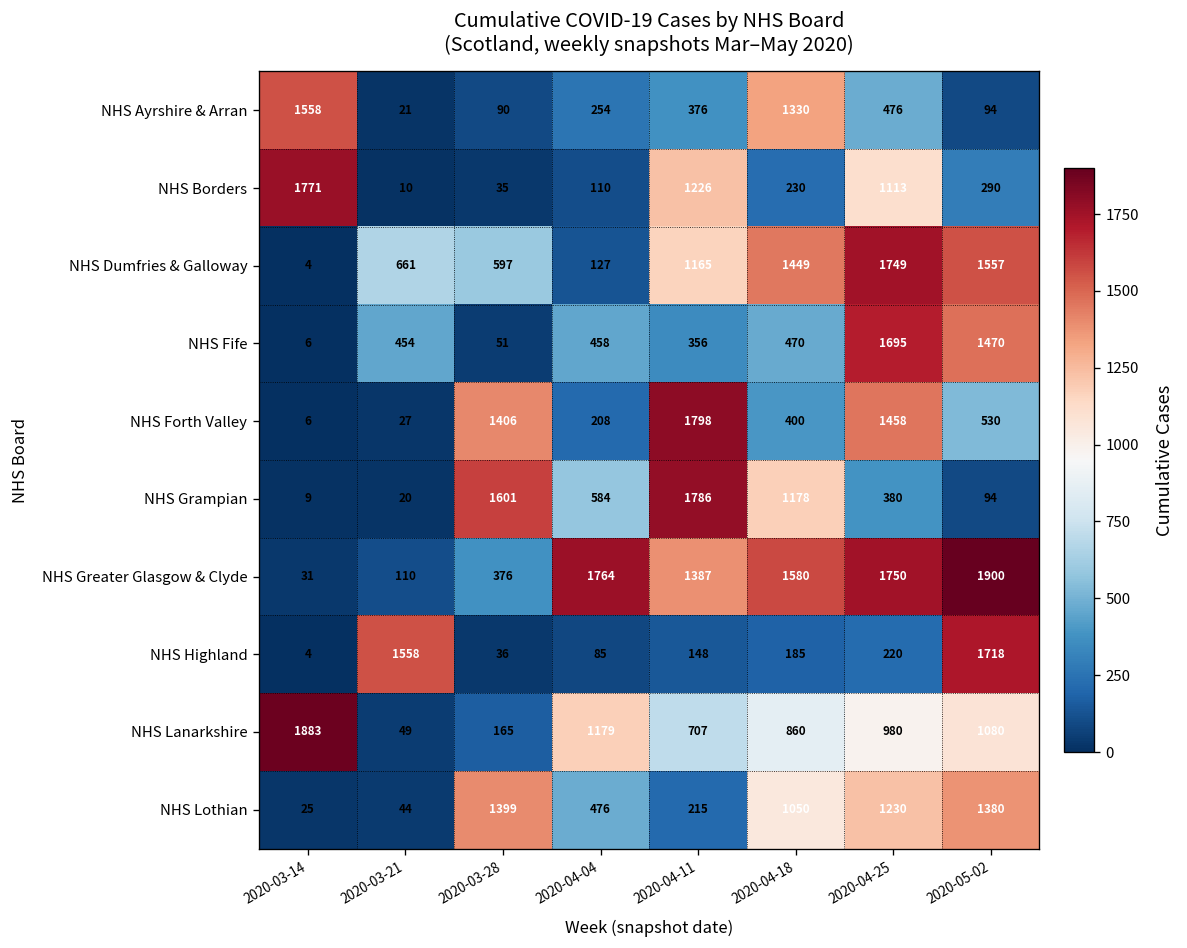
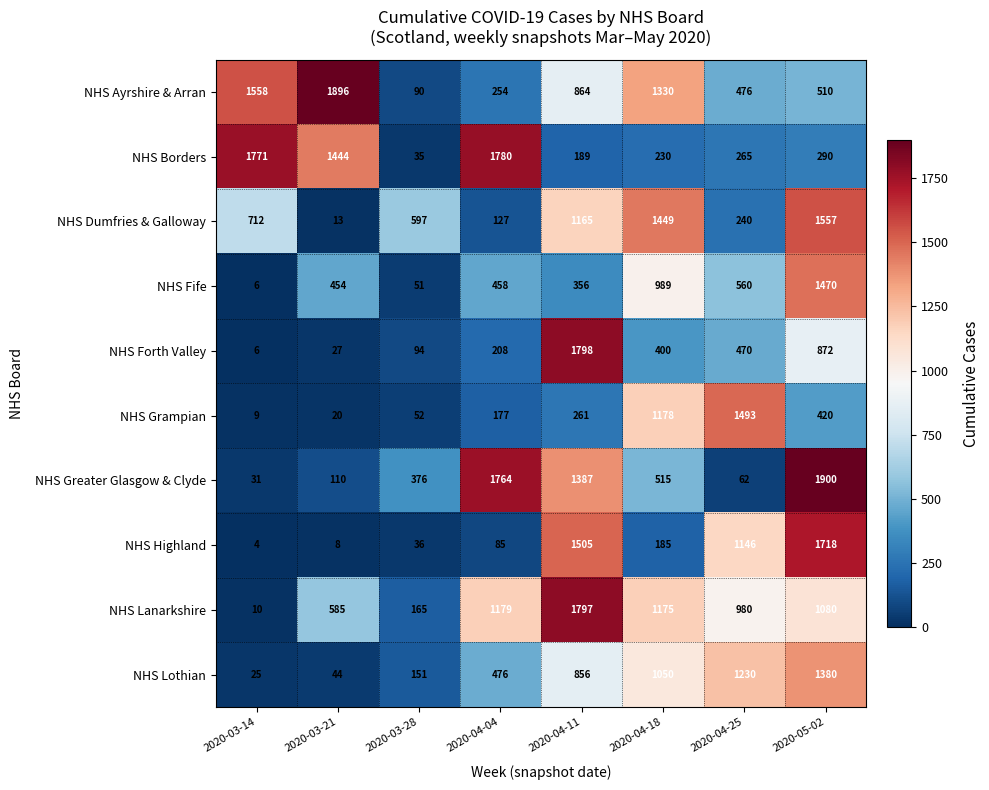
  {
    "NHS Ayrshire & Arran": {
      "2020-03-14": 1558,
-     "2020-03-21": 21,
+     "2020-03-21": 1896,
      "2020-03-28": 90,
      "2020-04-04": 254,
-     "2020-04-11": 376,
+     "2020-04-11": 864,
      "2020-04-18": 1330,
      "2020-04-25": 476,
-     "2020-05-02": 94
+     "2020-05-02": 510
    },
    "NHS Borders": {
      "2020-03-14": 1771,
-     "2020-03-21": 10,
+     "2020-03-21": 1444,
      "2020-03-28": 35,
-     "2020-04-04": 110,
-     "2020-04-11": 1226,
+     "2020-04-04": 1780,
+     "2020-04-11": 189,
      "2020-04-18": 230,
-     "2020-04-25": 1113,
+     "2020-04-25": 265,
      "2020-05-02": 290
    },
    "NHS Dumfries & Galloway": {
-     "2020-03-14": 4,
-     "2020-03-21": 661,
+     "2020-03-14": 712,
+     "2020-03-21": 13,
      "2020-03-28": 597,
      "2020-04-04": 127,
      "2020-04-11": 1165,
      "2020-04-18": 1449,
-     "2020-04-25": 1749,
+     "2020-04-25": 240,
      "2020-05-02": 1557
    },
    "NHS Fife": {
      "2020-03-14": 6,
      "2020-03-21": 454,
      "2020-03-28": 51,
      "2020-04-04": 458,
      "2020-04-11": 356,
-     "2020-04-18": 470,
-     "2020-04-25": 1695,
+     "2020-04-18": 989,
+     "2020-04-25": 560,
      "2020-05-02": 1470
    },
    "NHS Forth Valley": {
      "2020-03-14": 6,
      "2020-03-21": 27,
-     "2020-03-28": 1406,
+     "2020-03-28": 94,
      "2020-04-04": 208,
      "2020-04-11": 1798,
      "2020-04-18": 400,
-     "2020-04-25": 1458,
-     "2020-05-02": 530
+     "2020-04-25": 470,
+     "2020-05-02": 872
    },
    "NHS Grampian": {
      "2020-03-14": 9,
      "2020-03-21": 20,
-     "2020-03-28": 1601,
-     "2020-04-04": 584,
-     "2020-04-11": 1786,
+     "2020-03-28": 52,
+     "2020-04-04": 177,
+     "2020-04-11": 261,
      "2020-04-18": 1178,
-     "2020-04-25": 380,
-     "2020-05-02": 94
+     "2020-04-25": 1493,
+     "2020-05-02": 420
    },
    "NHS Greater Glasgow & Clyde": {
      "2020-03-14": 31,
      "2020-03-21": 110,
      "2020-03-28": 376,
      "2020-04-04": 1764,
      "2020-04-11": 1387,
-     "2020-04-18": 1580,
-     "2020-04-25": 1750,
+     "2020-04-18": 515,
+     "2020-04-25": 62,
      "2020-05-02": 1900
    },
    "NHS Highland": {
      "2020-03-14": 4,
-     "2020-03-21": 1558,
+     "2020-03-21": 8,
      "2020-03-28": 36,
      "2020-04-04": 85,
-     "2020-04-11": 148,
+     "2020-04-11": 1505,
      "2020-04-18": 185,
-     "2020-04-25": 220,
+     "2020-04-25": 1146,
      "2020-05-02": 1718
    },
    "NHS Lanarkshire": {
-     "2020-03-14": 1883,
-     "2020-03-21": 49,
+     "2020-03-14": 10,
+     "2020-03-21": 585,
      "2020-03-28": 165,
      "2020-04-04": 1179,
-     "2020-04-11": 707,
-     "2020-04-18": 860,
+     "2020-04-11": 1797,
+     "2020-04-18": 1175,
      "2020-04-25": 980
    },
    "NHS Lothian": {
      "2020-03-14": 25,
      "2020-03-21": 44,
-     "2020-03-28": 1399,
+     "2020-03-28": 151,
      "2020-04-04": 476,
-     "2020-04-11": 215,
+     "2020-04-11": 856,
      "2020-04-25": 1230,
      "2020-05-02": 1380
    }
  }
